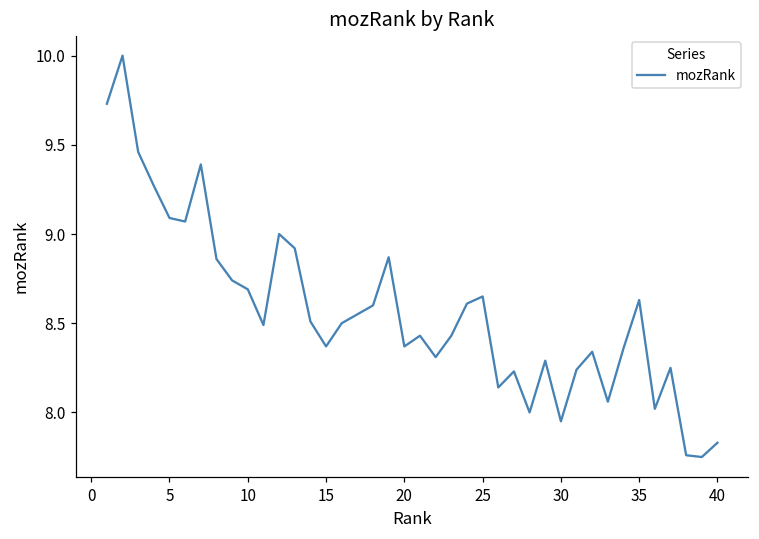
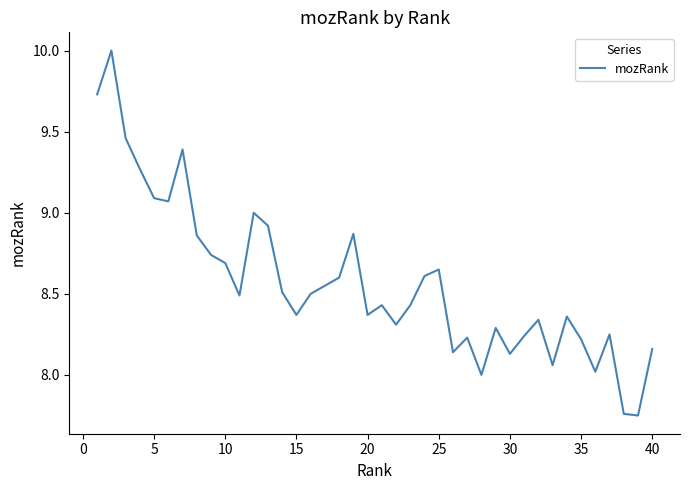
  {
    "5": 9.09,
    "10": 8.69,
    "15": 8.37,
    "20": 8.37,
    "25": 8.65,
-   "30": 7.95,
-   "35": 8.63,
-   "40": 7.83
+   "30": 8.13,
+   "35": 8.22,
+   "40": 8.16
  }
